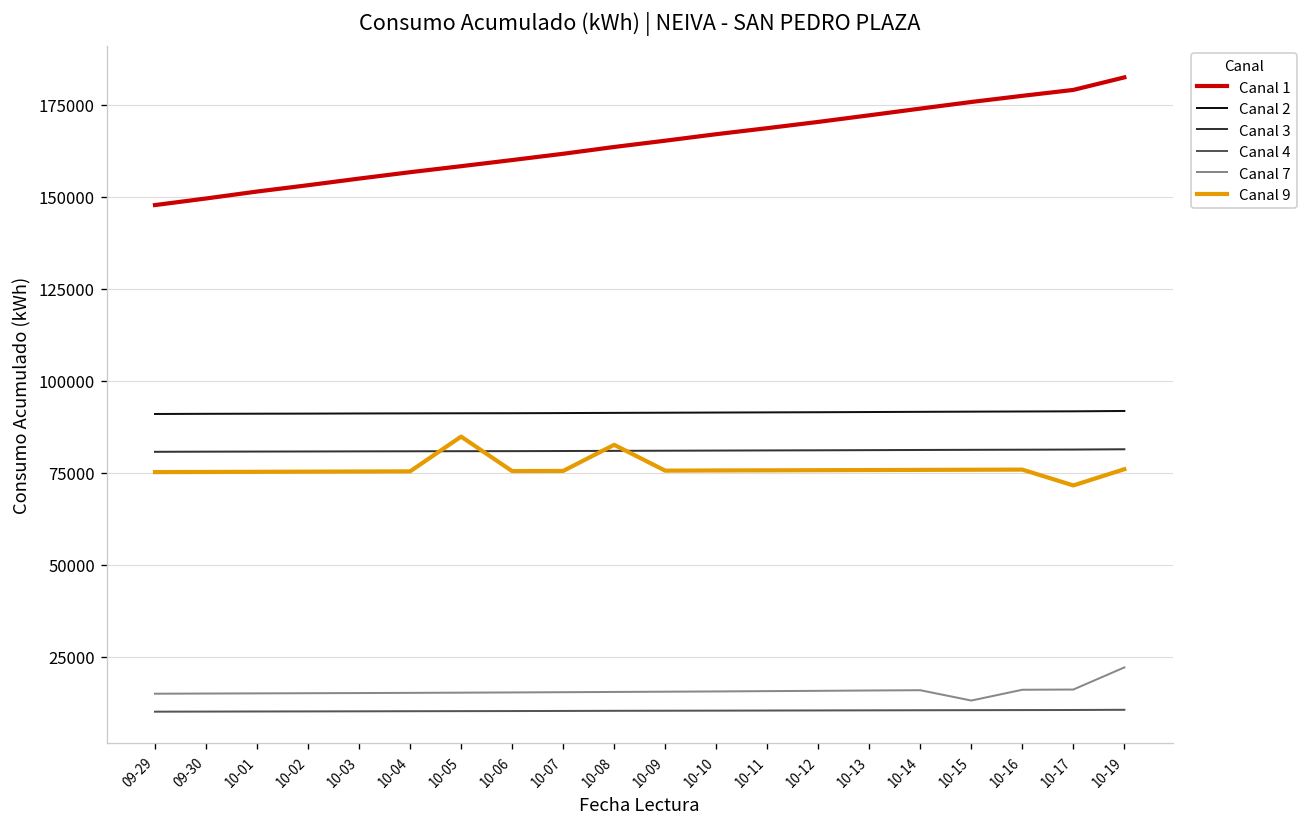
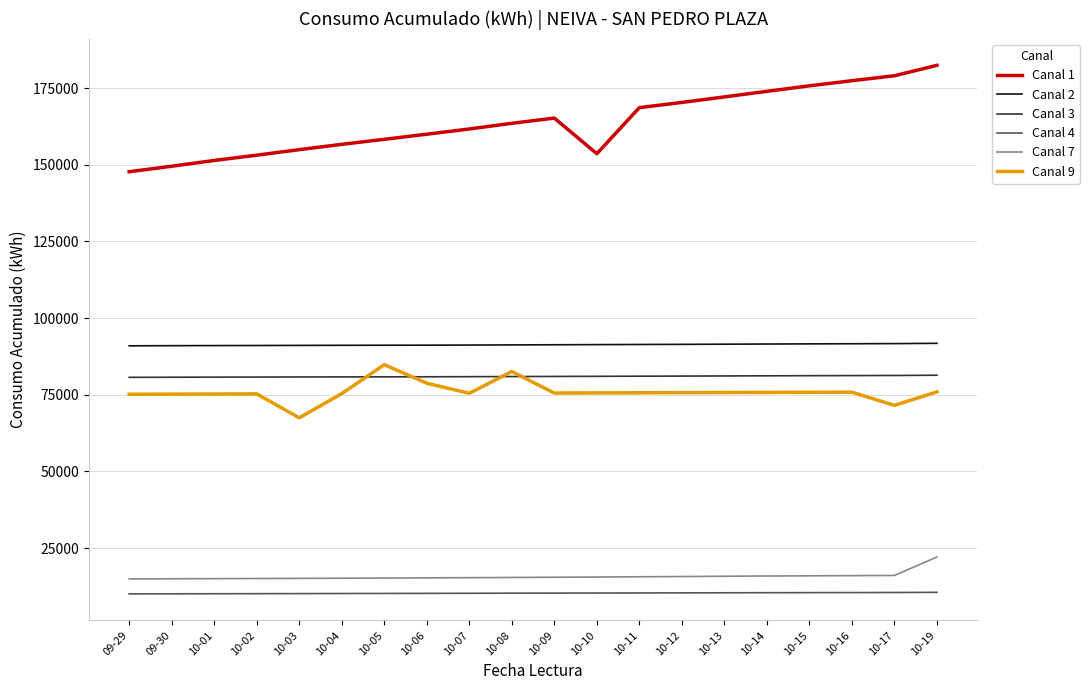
  {
    "Canal 1": {
      "09-29": 148000,
      "09-30": 150000,
      "10-01": 151000,
      "10-02": 153000,
      "10-03": 155000,
      "10-04": 157000,
      "10-05": 158000,
      "10-06": 160000,
      "10-07": 162000,
      "10-08": 164000,
      "10-09": 165000,
-     "10-10": 167000,
+     "10-10": 154000,
      "10-11": 169000,
      "10-12": 170000,
      "10-13": 172000,
      "10-14": 174000,
      "10-15": 176000,
      "10-16": 177000,
      "10-17": 179000,
      "10-19": 182000
    },
    "Canal 7": {
      "09-29": 15000,
      "09-30": 15000,
      "10-01": 15000,
      "10-02": 15000,
      "10-03": 15000,
      "10-04": 15000,
      "10-05": 15000,
      "10-06": 15000,
      "10-07": 15000,
      "10-08": 15000,
      "10-09": 15000,
      "10-10": 16000,
      "10-11": 16000,
      "10-12": 16000,
      "10-13": 16000,
      "10-14": 16000,
-     "10-15": 13000,
+     "10-15": 16000,
      "10-16": 16000,
      "10-17": 16000,
      "10-19": 22000
    },
    "Canal 9": {
      "09-29": 75000,
      "09-30": 75000,
      "10-01": 75000,
      "10-02": 75000,
-     "10-03": 75000,
+     "10-03": 67000,
      "10-04": 75000,
      "10-05": 85000,
-     "10-06": 75000,
+     "10-06": 79000,
      "10-07": 75000,
      "10-08": 83000,
      "10-09": 76000,
      "10-10": 76000,
      "10-11": 76000,
      "10-12": 76000,
      "10-13": 76000,
      "10-14": 76000,
      "10-15": 76000,
      "10-16": 76000,
      "10-17": 72000,
      "10-19": 76000
    }
  }
